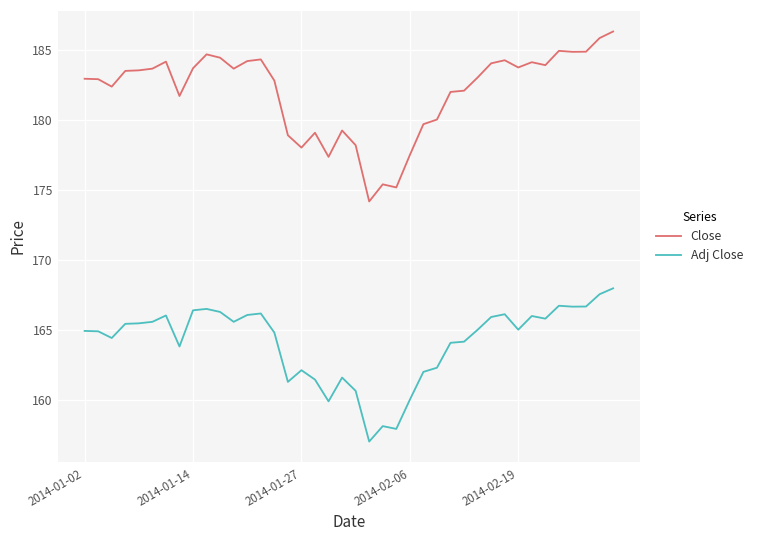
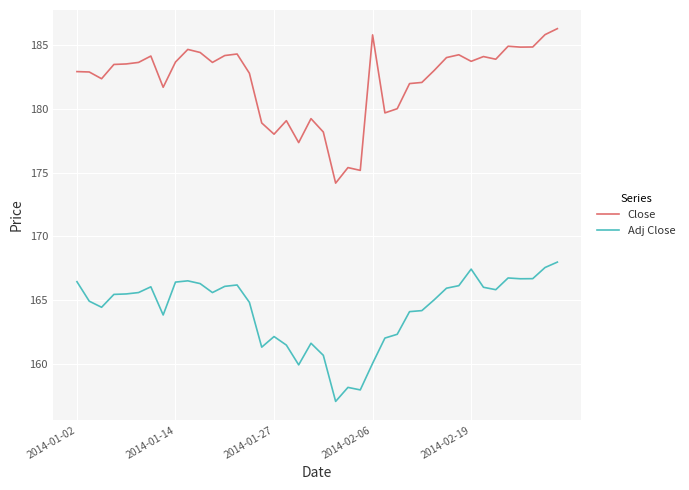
  {
    "Close": {
      "2014-01-02": 182.9,
      "2014-01-14": 183.7,
      "2014-01-27": 178.0,
-     "2014-02-06": 177.5,
+     "2014-02-06": 185.8,
      "2014-02-19": 183.7
    },
    "Adj Close": {
-     "2014-01-02": 164.9,
+     "2014-01-02": 166.4,
      "2014-01-14": 166.4,
      "2014-01-27": 162.1,
      "2014-02-06": 160.0,
-     "2014-02-19": 165.0
+     "2014-02-19": 167.4
    }
  }
